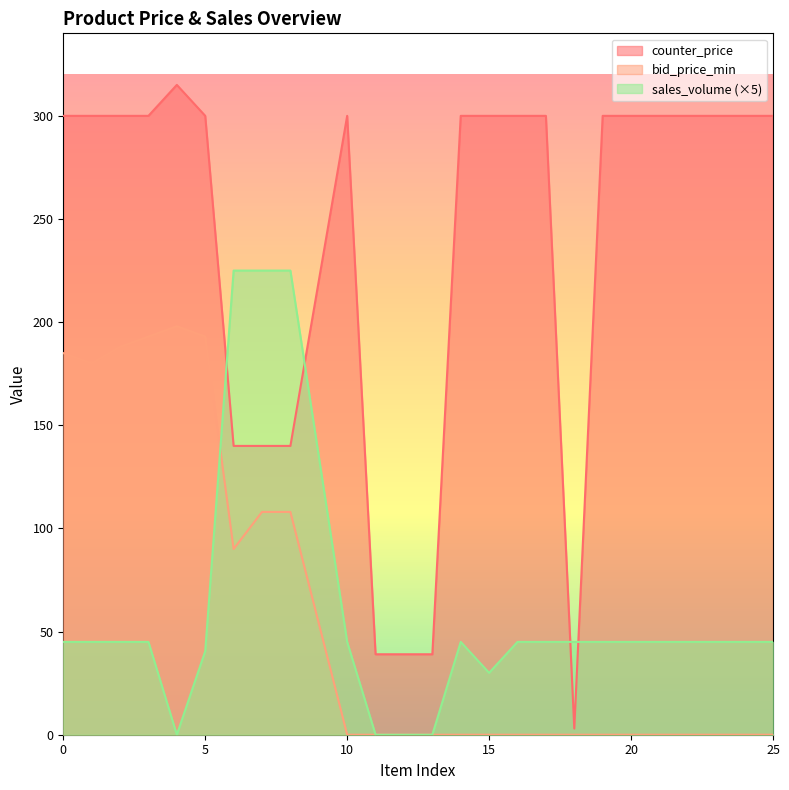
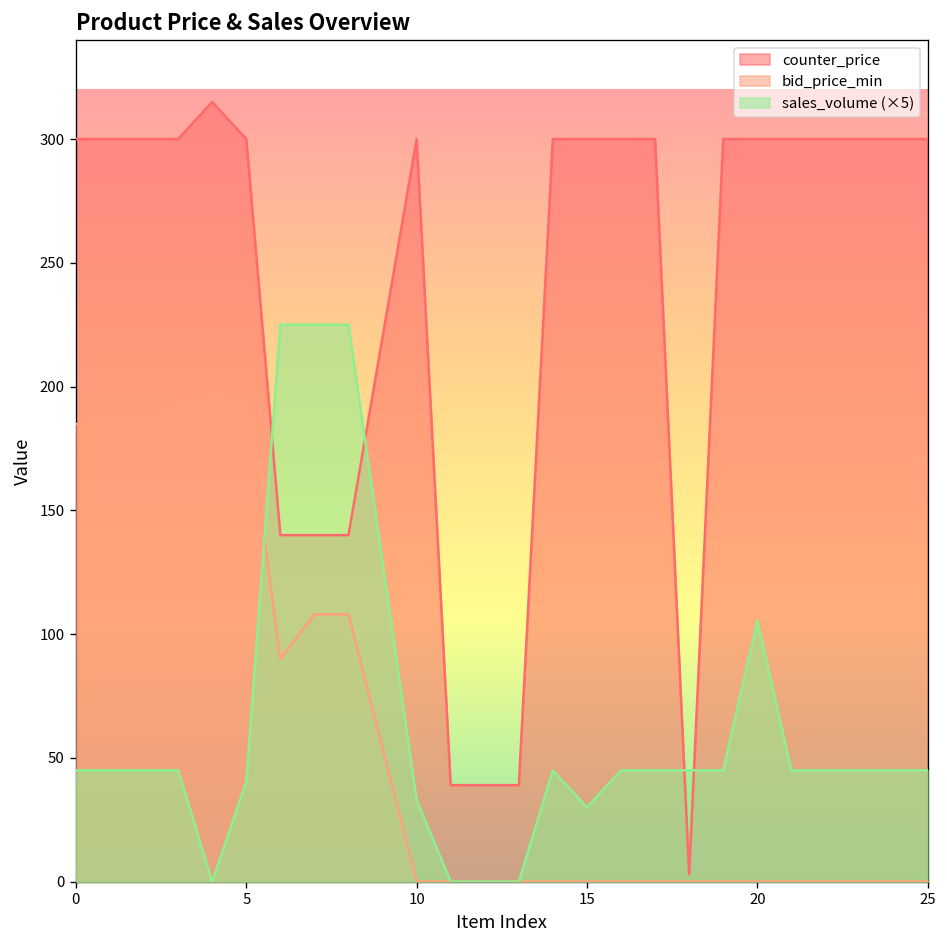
  {
    "sales_volume (×5)": {
      "0": 45,
      "5": 41,
-     "10": 45,
+     "10": 33,
      "15": 30,
-     "20": 45,
+     "20": 106,
      "25": 45
    }
  }
